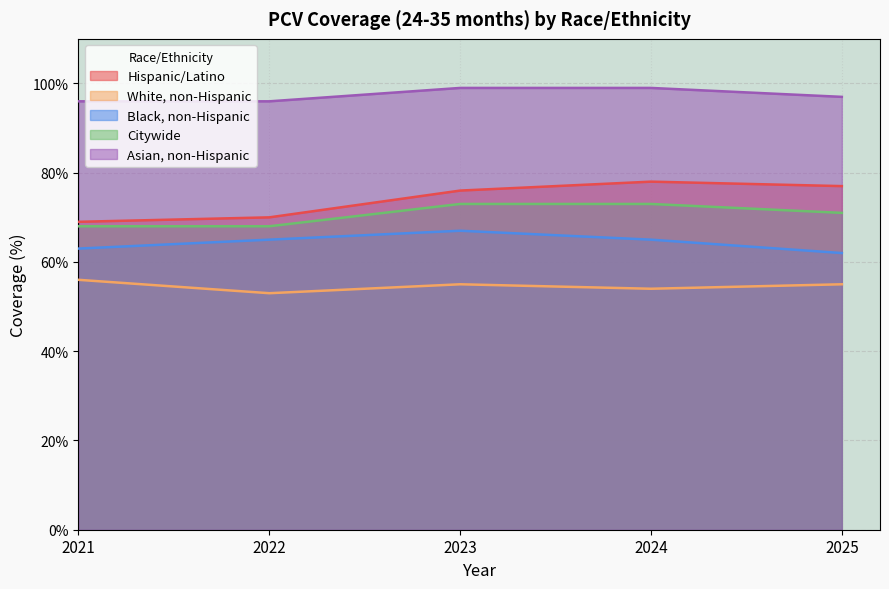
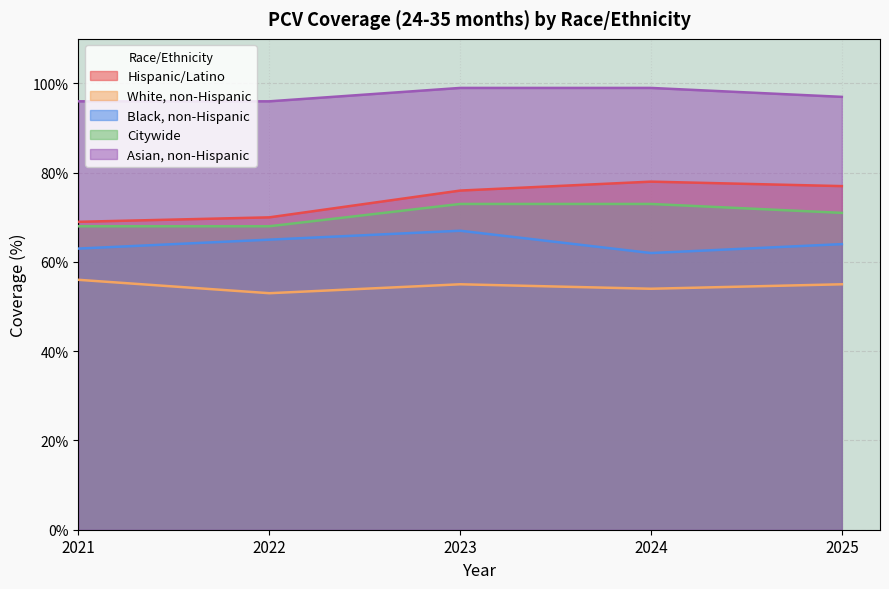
  {
    "Hispanic/Latino": {
      "2021": "69%",
      "2022": "70%",
      "2023": "76%",
      "2024": "78%",
      "2025": "77%"
    },
    "White, non-Hispanic": {
      "2021": "56%",
      "2022": "53%",
      "2023": "55%",
      "2024": "54%",
      "2025": "55%"
    },
    "Black, non-Hispanic": {
      "2021": "63%",
      "2022": "65%",
      "2023": "67%",
-     "2024": "65%",
-     "2025": "62%"
+     "2024": "62%",
+     "2025": "64%"
    },
    "Citywide": {
      "2021": "68%",
      "2022": "68%",
      "2023": "73%",
      "2024": "73%",
      "2025": "71%"
    },
    "Asian, non-Hispanic": {
      "2021": "96%",
      "2022": "96%",
      "2023": "99%",
      "2024": "99%",
      "2025": "97%"
    }
  }
